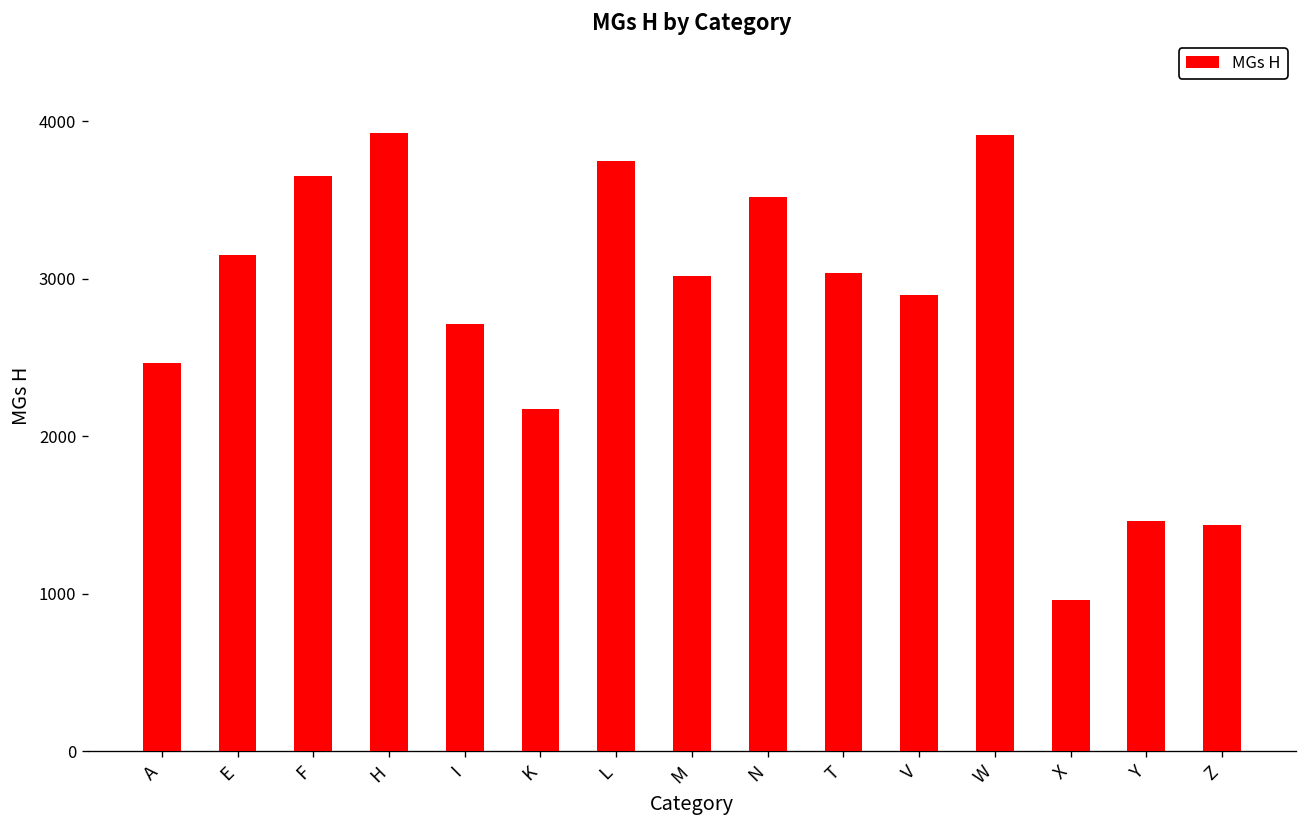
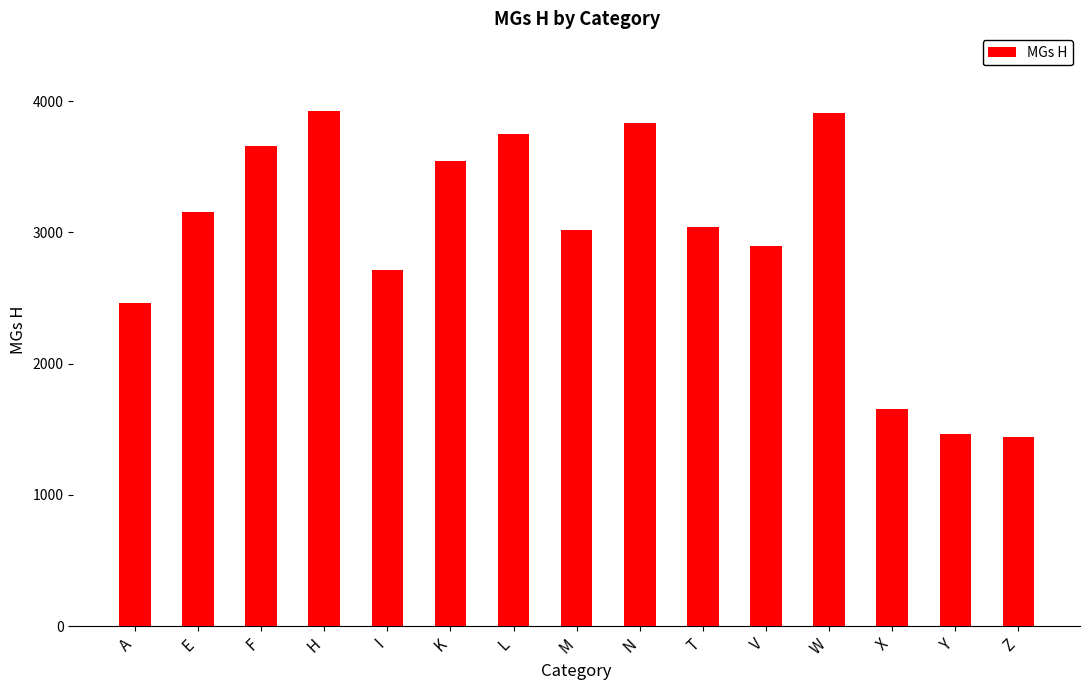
  {
    "A": 2460,
    "E": 3160,
    "F": 3660,
    "H": 3930,
    "I": 2710,
-   "K": 2170,
+   "K": 3540,
    "L": 3750,
    "M": 3020,
-   "N": 3520,
+   "N": 3830,
    "T": 3040,
    "V": 2900,
    "W": 3910,
-   "X": 960,
+   "X": 1660,
    "Y": 1460,
    "Z": 1440
  }
